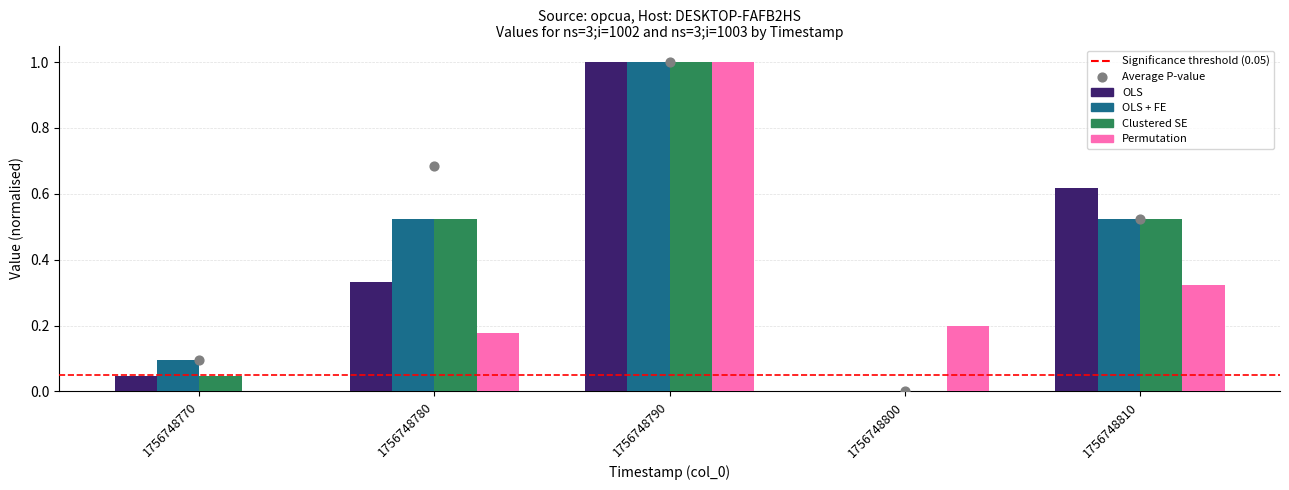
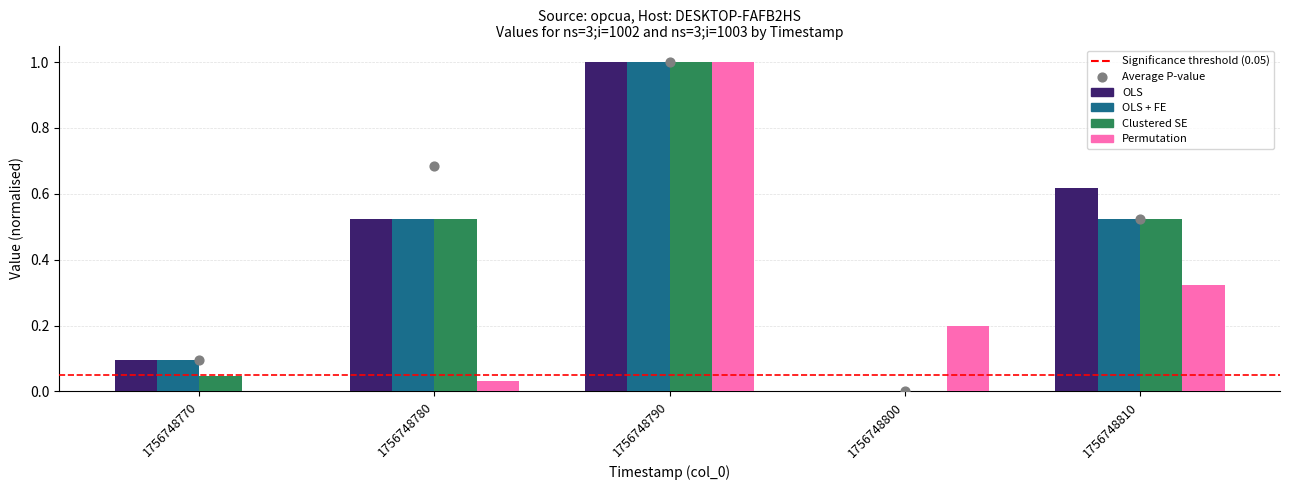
  {
    "OLS": {
-     "1756748770": 0.05,
-     "1756748780": 0.33,
+     "1756748770": 0.10,
+     "1756748780": 0.52,
      "1756748790": 1.00,
      "1756748800": 0.00,
      "1756748810": 0.62
    },
    "OLS + FE": {
      "1756748770": 0.10,
      "1756748780": 0.52,
      "1756748790": 1.00,
      "1756748800": 0.00,
      "1756748810": 0.52
    },
    "Clustered SE": {
      "1756748770": 0.05,
      "1756748780": 0.52,
      "1756748790": 1.00,
      "1756748800": 0.00,
      "1756748810": 0.52
    },
    "Permutation": {
      "1756748770": 0.00,
-     "1756748780": 0.18,
+     "1756748780": 0.03,
      "1756748790": 1.00,
      "1756748800": 0.20,
      "1756748810": 0.32
    }
  }
